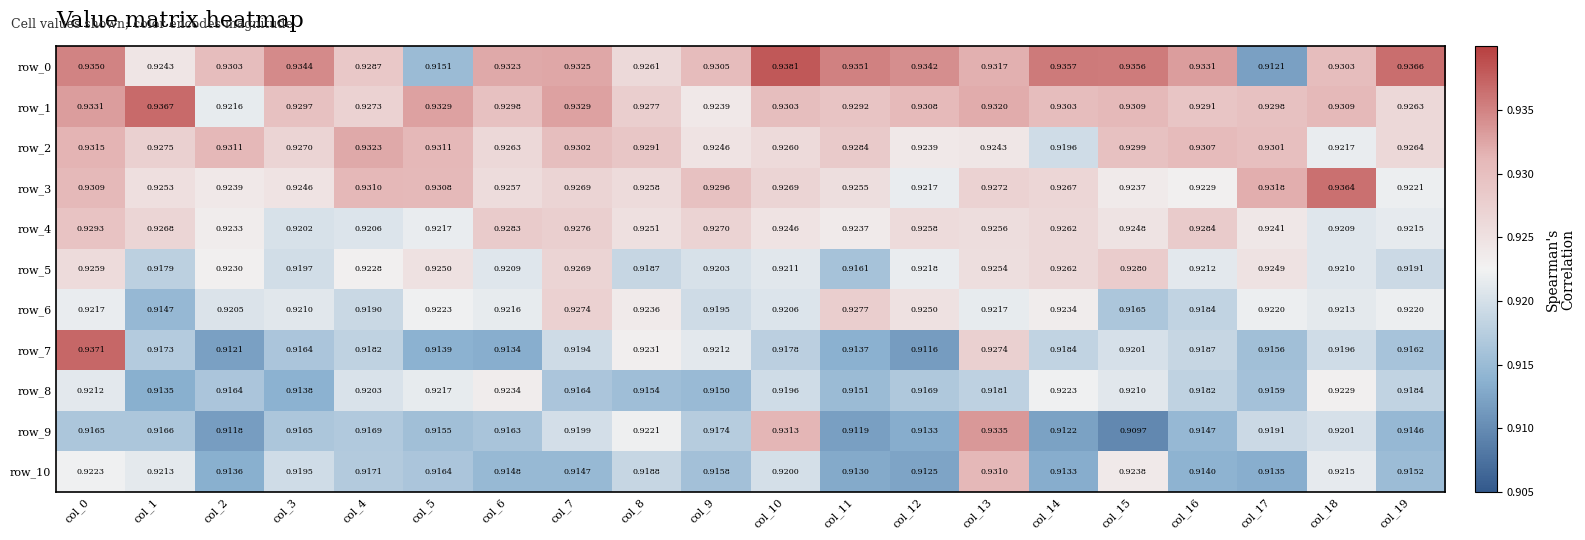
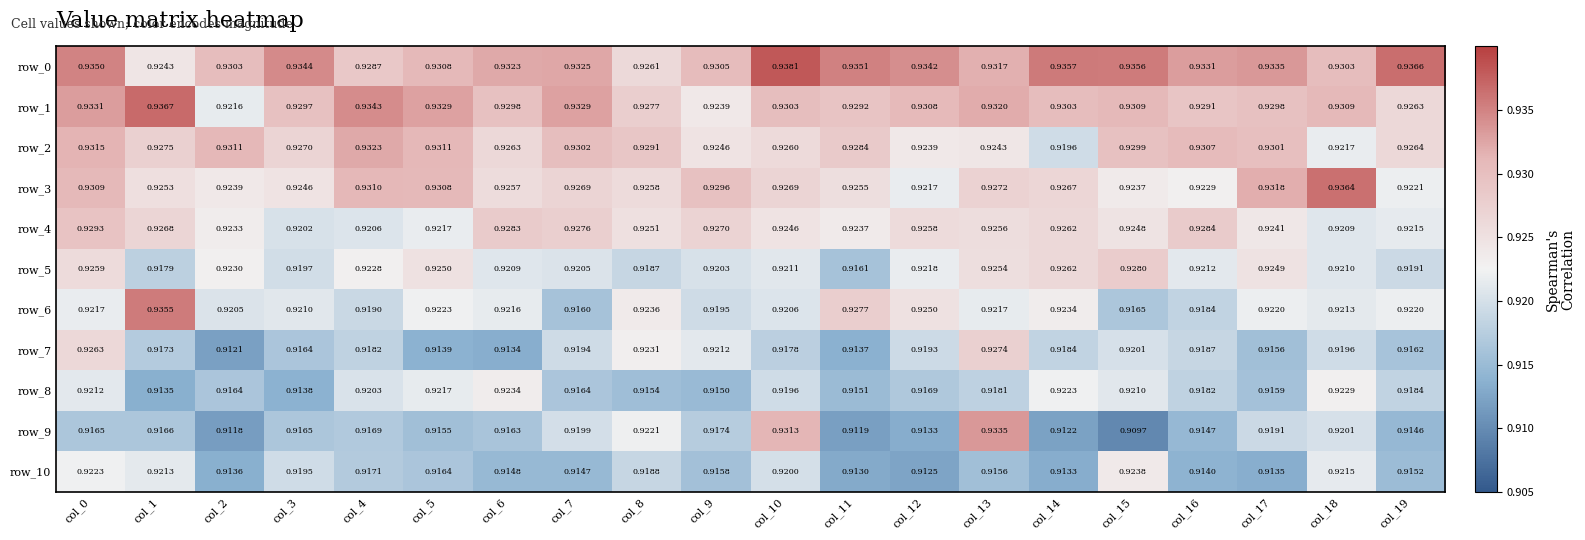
  {
    "row_0": {
      "col_0": 0.9350,
      "col_1": 0.9243,
      "col_2": 0.9303,
      "col_3": 0.9344,
      "col_4": 0.9287,
-     "col_5": 0.9151,
+     "col_5": 0.9308,
      "col_6": 0.9323,
      "col_7": 0.9325,
      "col_8": 0.9261,
      "col_9": 0.9305,
      "col_10": 0.9381,
      "col_11": 0.9351,
      "col_12": 0.9342,
      "col_13": 0.9317,
      "col_14": 0.9357,
      "col_15": 0.9356,
      "col_16": 0.9331,
-     "col_17": 0.9121,
+     "col_17": 0.9335,
      "col_18": 0.9303,
      "col_19": 0.9366
    },
    "row_1": {
      "col_0": 0.9331,
      "col_1": 0.9367,
      "col_2": 0.9216,
      "col_3": 0.9297,
-     "col_4": 0.9273,
+     "col_4": 0.9343,
      "col_5": 0.9329,
      "col_6": 0.9298,
      "col_7": 0.9329,
      "col_8": 0.9277,
      "col_9": 0.9239,
      "col_10": 0.9303,
      "col_11": 0.9292,
      "col_12": 0.9308,
      "col_13": 0.9320,
      "col_14": 0.9303,
      "col_15": 0.9309,
      "col_16": 0.9291,
      "col_17": 0.9298,
      "col_18": 0.9309,
      "col_19": 0.9263
    },
    "row_5": {
      "col_0": 0.9259,
      "col_1": 0.9179,
      "col_2": 0.9230,
      "col_3": 0.9197,
      "col_4": 0.9228,
      "col_5": 0.9250,
      "col_6": 0.9209,
-     "col_7": 0.9269,
+     "col_7": 0.9205,
      "col_8": 0.9187,
      "col_9": 0.9203,
      "col_10": 0.9211,
      "col_11": 0.9161,
      "col_12": 0.9218,
      "col_13": 0.9254,
      "col_14": 0.9262,
      "col_15": 0.9280,
      "col_16": 0.9212,
      "col_17": 0.9249,
      "col_18": 0.9210,
      "col_19": 0.9191
    },
    "row_6": {
      "col_0": 0.9217,
-     "col_1": 0.9147,
+     "col_1": 0.9355,
      "col_2": 0.9205,
      "col_3": 0.9210,
      "col_4": 0.9190,
      "col_5": 0.9223,
      "col_6": 0.9216,
-     "col_7": 0.9274,
+     "col_7": 0.9160,
      "col_8": 0.9236,
      "col_9": 0.9195,
      "col_10": 0.9206,
      "col_11": 0.9277,
      "col_12": 0.9250,
      "col_13": 0.9217,
      "col_14": 0.9234,
      "col_15": 0.9165,
      "col_16": 0.9184,
      "col_17": 0.9220,
      "col_18": 0.9213,
      "col_19": 0.9220
    },
    "row_7": {
-     "col_0": 0.9371,
+     "col_0": 0.9263,
      "col_1": 0.9173,
      "col_2": 0.9121,
      "col_3": 0.9164,
      "col_4": 0.9182,
      "col_5": 0.9139,
      "col_6": 0.9134,
      "col_7": 0.9194,
      "col_8": 0.9231,
      "col_9": 0.9212,
      "col_10": 0.9178,
      "col_11": 0.9137,
-     "col_12": 0.9116,
+     "col_12": 0.9193,
      "col_13": 0.9274,
      "col_14": 0.9184,
      "col_15": 0.9201,
      "col_16": 0.9187,
      "col_17": 0.9156,
      "col_18": 0.9196,
      "col_19": 0.9162
    },
    "row_10": {
      "col_0": 0.9223,
      "col_1": 0.9213,
      "col_2": 0.9136,
      "col_3": 0.9195,
      "col_4": 0.9171,
      "col_5": 0.9164,
      "col_6": 0.9148,
      "col_7": 0.9147,
      "col_8": 0.9188,
      "col_9": 0.9158,
      "col_10": 0.9200,
      "col_11": 0.9130,
      "col_12": 0.9125,
-     "col_13": 0.9310,
+     "col_13": 0.9156,
      "col_14": 0.9133,
      "col_15": 0.9238,
      "col_16": 0.9140,
      "col_17": 0.9135,
      "col_18": 0.9215,
      "col_19": 0.9152
    }
  }
